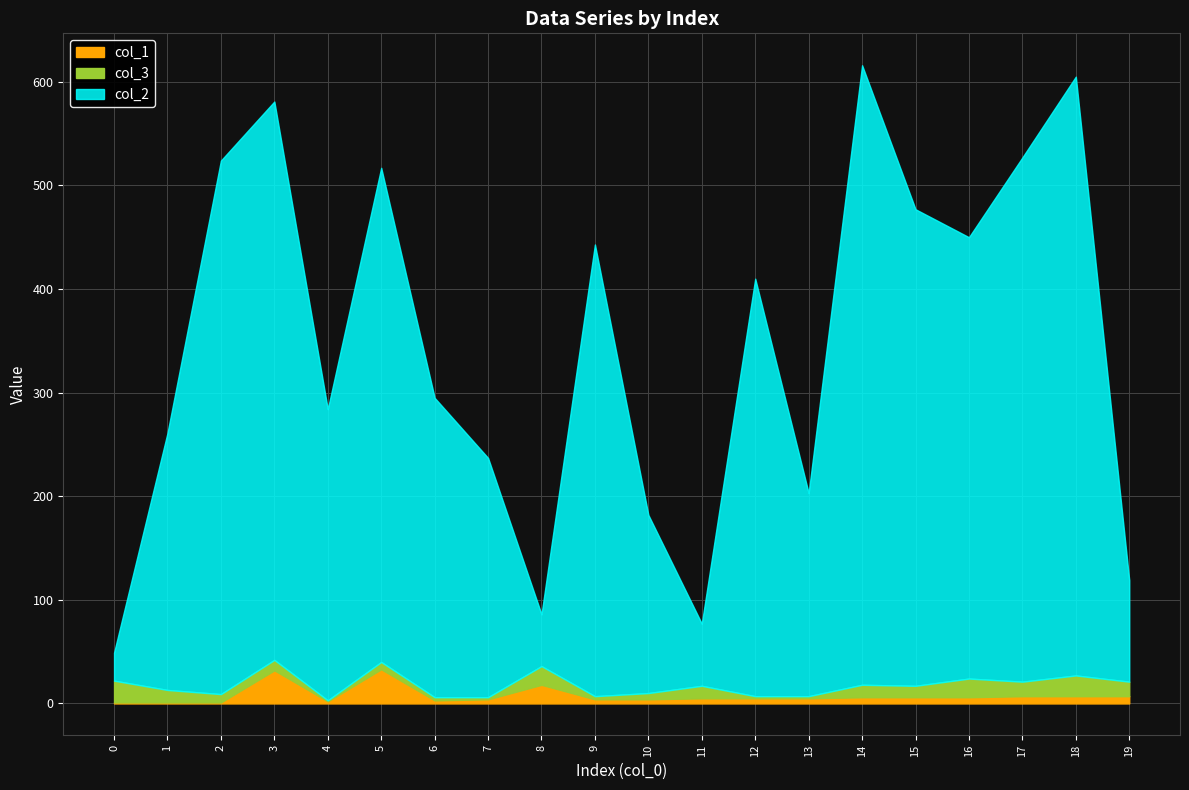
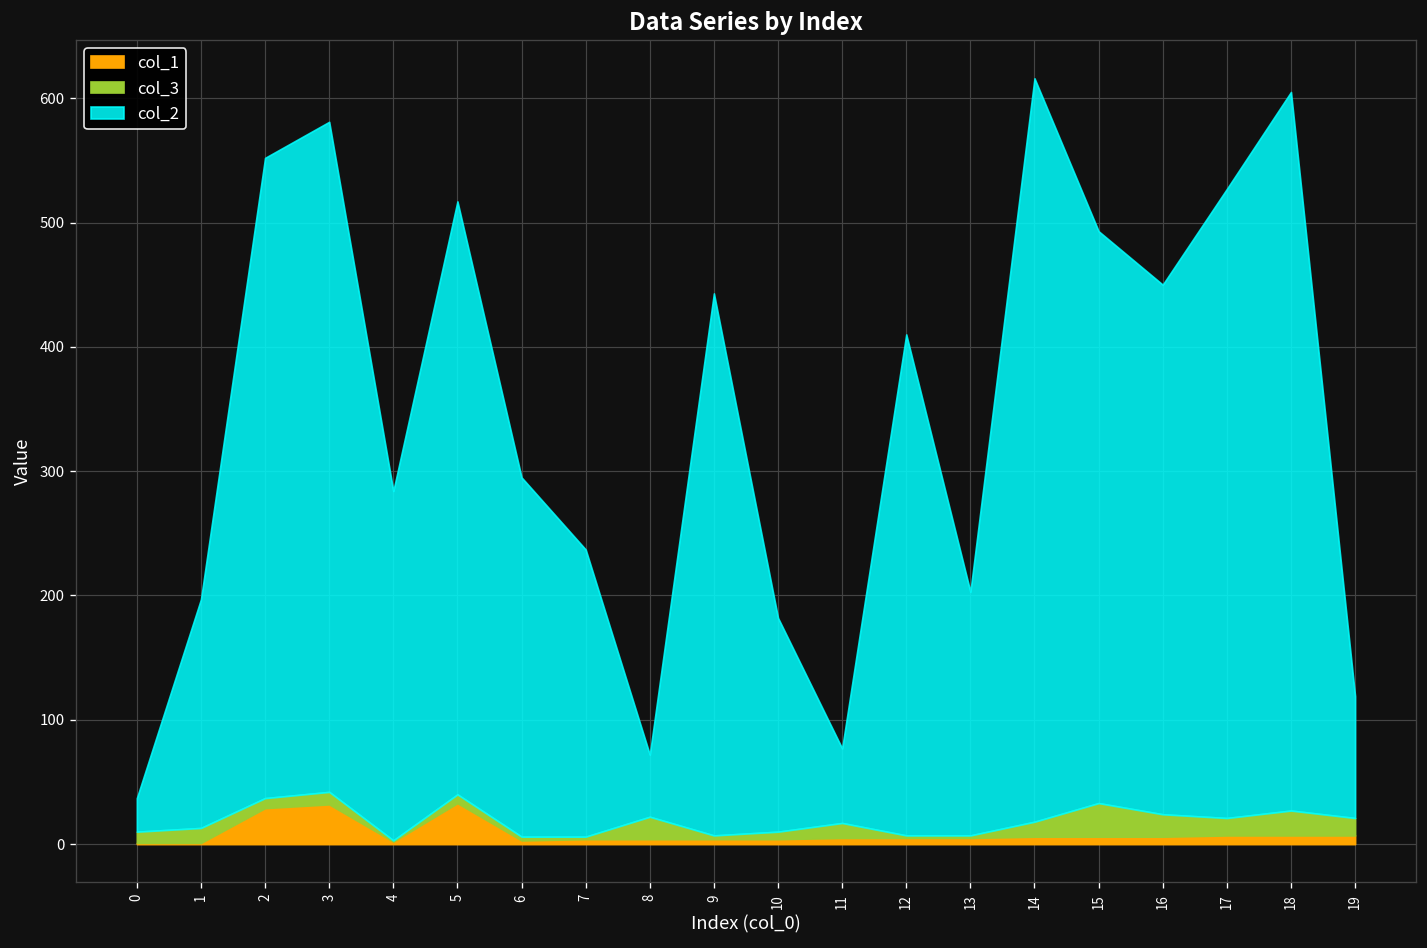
  {
    "col_1": {
-     "2": 1,
-     "8": 18
+     "2": 29,
+     "8": 4
    },
    "col_3": {
-     "0": 21,
+     "0": 9,
      "1": 12,
      "2": 8,
      "3": 10,
      "5": 7,
      "6": 3,
      "8": 18,
      "9": 3,
      "10": 6,
      "11": 12,
      "14": 12,
-     "15": 11,
+     "15": 27,
      "16": 18,
      "17": 14,
      "18": 20,
      "19": 14
    },
    "col_2": {
      "0": 27,
-     "1": 248,
+     "1": 184,
      "2": 515,
      "3": 539,
      "4": 281,
      "5": 477,
      "6": 289,
      "7": 231,
      "8": 50,
      "9": 436,
      "10": 172,
      "11": 60,
      "12": 403,
      "13": 196,
      "14": 598,
      "15": 460,
      "16": 426,
      "17": 506,
      "18": 578,
      "19": 98
    }
  }
